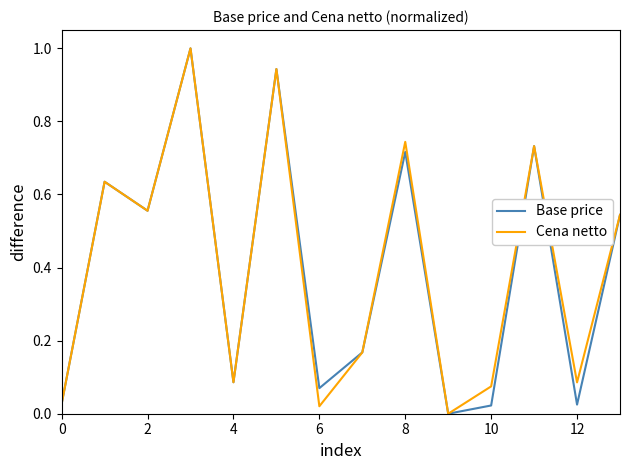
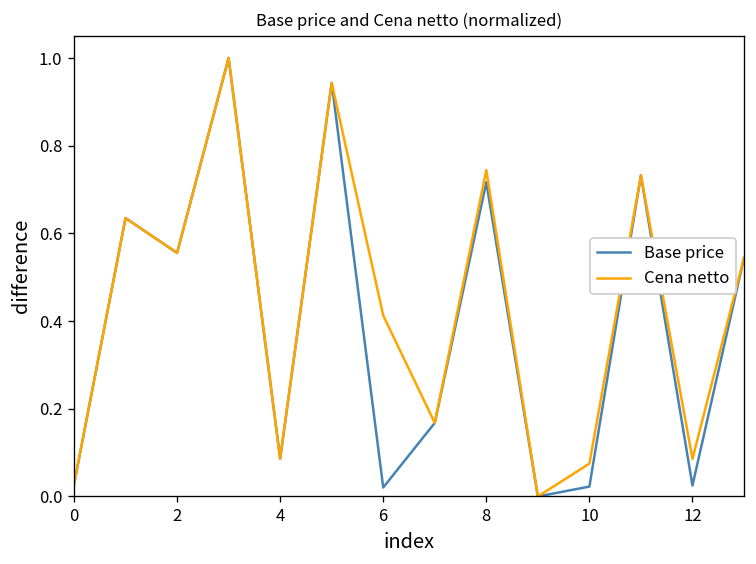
  {
    "Base price": {
-     "6": 0.07,
+     "6": 0.02,
      "8": 0.72,
      "10": 0.02,
      "12": 0.02
    },
    "Cena netto": {
-     "6": 0.02,
+     "6": 0.41,
      "8": 0.74,
      "10": 0.07,
      "12": 0.09
    }
  }
